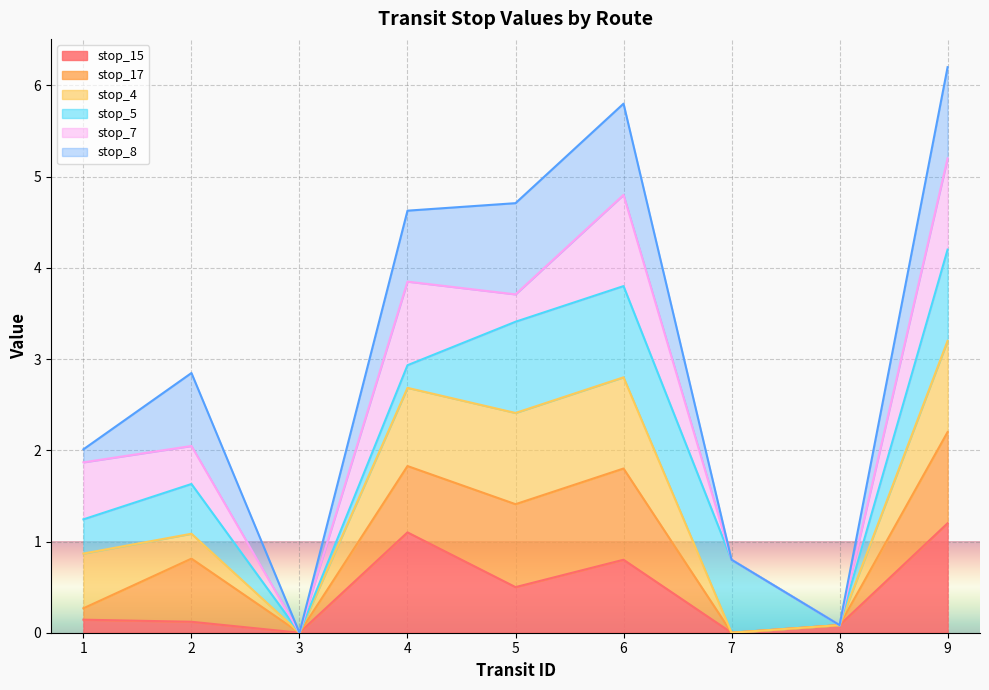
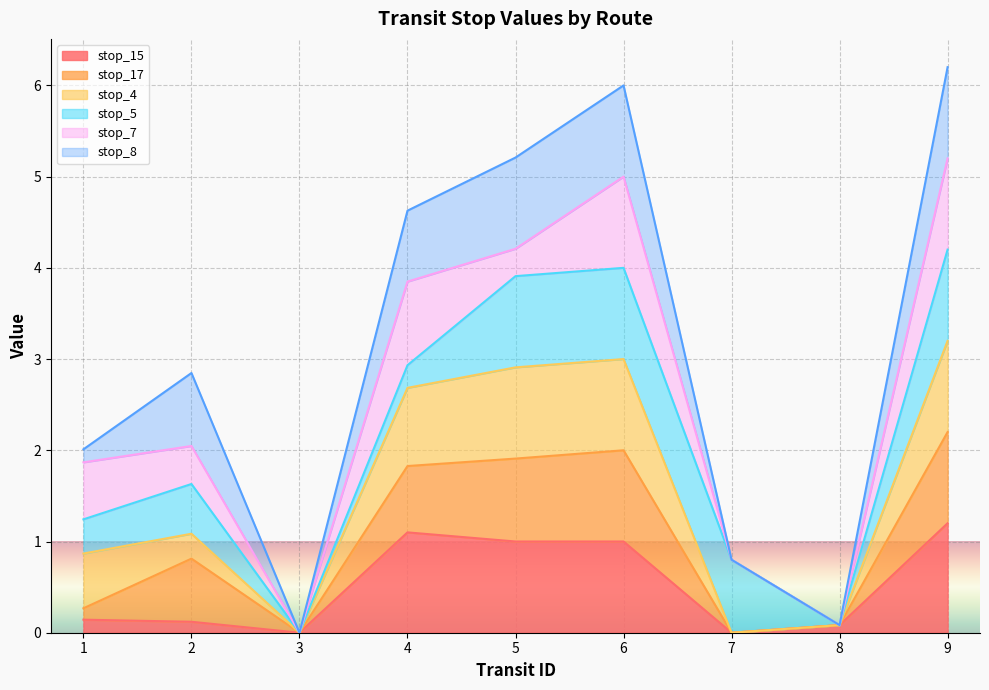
  {
    "stop_15": {
      "1": 0.1,
      "2": 0.1,
      "4": 1.1,
-     "5": 0.5,
-     "6": 0.8,
+     "5": 1.0,
+     "6": 1.0,
      "9": 1.2
    },
    "stop_5": {
      "1": 0.4,
      "2": 0.5,
      "4": 0.2,
      "5": 1.0,
      "6": 1.0,
      "9": 1.0
    },
    "stop_7": {
      "1": 0.6,
      "2": 0.4,
      "4": 0.9,
      "5": 0.3,
      "6": 1.0,
      "9": 1.0
    },
    "stop_8": {
      "1": 0.1,
      "2": 0.8,
      "4": 0.8,
      "5": 1.0,
      "6": 1.0,
      "9": 1.0
    }
  }
